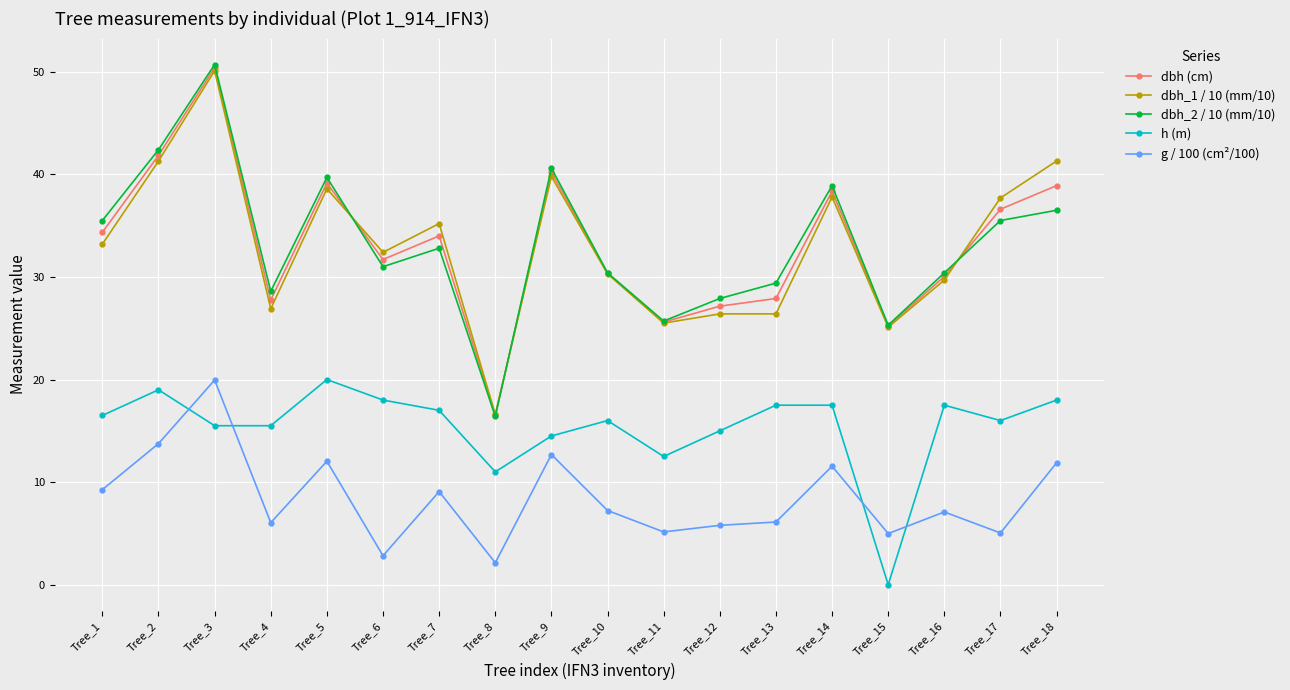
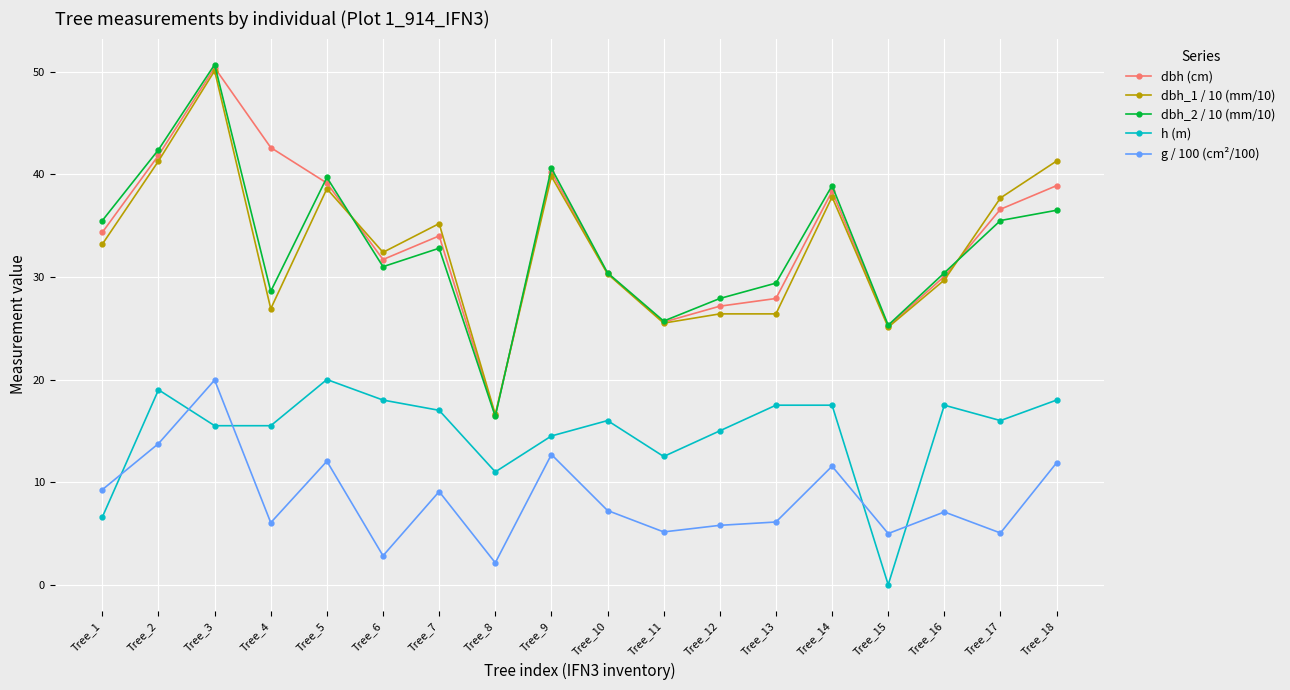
  {
    "dbh (cm)": {
      "Tree_1": 34.4,
      "Tree_2": 41.9,
      "Tree_3": 50.4,
-     "Tree_4": 27.8,
+     "Tree_4": 42.6,
      "Tree_5": 39.2,
      "Tree_6": 31.7,
      "Tree_7": 34.0,
      "Tree_9": 40.2,
      "Tree_12": 27.2,
      "Tree_13": 27.9,
      "Tree_14": 38.4,
      "Tree_16": 30.1,
      "Tree_17": 36.6,
      "Tree_18": 38.9
    },
    "dbh_1 / 10 (mm/10)": {
      "Tree_1": 33.2,
      "Tree_2": 41.3,
      "Tree_3": 50.1,
      "Tree_4": 26.9,
      "Tree_5": 38.6,
      "Tree_6": 32.4,
      "Tree_7": 35.2,
      "Tree_9": 39.8,
      "Tree_12": 26.4,
      "Tree_13": 26.4,
      "Tree_14": 37.8,
      "Tree_16": 29.7,
      "Tree_17": 37.7,
      "Tree_18": 41.3
    },
    "dbh_2 / 10 (mm/10)": {
      "Tree_1": 35.5,
      "Tree_2": 42.4,
      "Tree_3": 50.7,
      "Tree_4": 28.6,
      "Tree_5": 39.7,
      "Tree_6": 31.0,
      "Tree_7": 32.8,
      "Tree_9": 40.6,
      "Tree_12": 27.9,
      "Tree_13": 29.4,
      "Tree_14": 38.9,
      "Tree_16": 30.4,
      "Tree_17": 35.5,
      "Tree_18": 36.5
    },
    "h (m)": {
-     "Tree_1": 16.5,
+     "Tree_1": 6.6,
      "Tree_2": 19.0,
      "Tree_3": 15.5,
      "Tree_4": 15.5,
      "Tree_5": 20.0,
      "Tree_6": 18.0,
      "Tree_7": 17.0,
      "Tree_8": 11.0,
      "Tree_9": 14.5,
      "Tree_10": 16.0,
      "Tree_11": 12.5,
      "Tree_12": 15.0,
      "Tree_13": 17.5,
      "Tree_14": 17.5,
      "Tree_15": 0.0,
      "Tree_16": 17.5,
      "Tree_17": 16.0,
      "Tree_18": 18.0
    },
    "g / 100 (cm²/100)": {
      "Tree_1": 9.3,
      "Tree_2": 13.8,
      "Tree_3": 20.0,
      "Tree_4": 6.0,
      "Tree_5": 12.0,
      "Tree_6": 2.8,
      "Tree_7": 9.1,
      "Tree_8": 2.1,
      "Tree_9": 12.7,
      "Tree_10": 7.2,
      "Tree_11": 5.1,
      "Tree_12": 5.8,
      "Tree_13": 6.1,
      "Tree_14": 11.6,
      "Tree_15": 5.0,
      "Tree_16": 7.1,
      "Tree_17": 5.0,
      "Tree_18": 11.9
    }
  }
